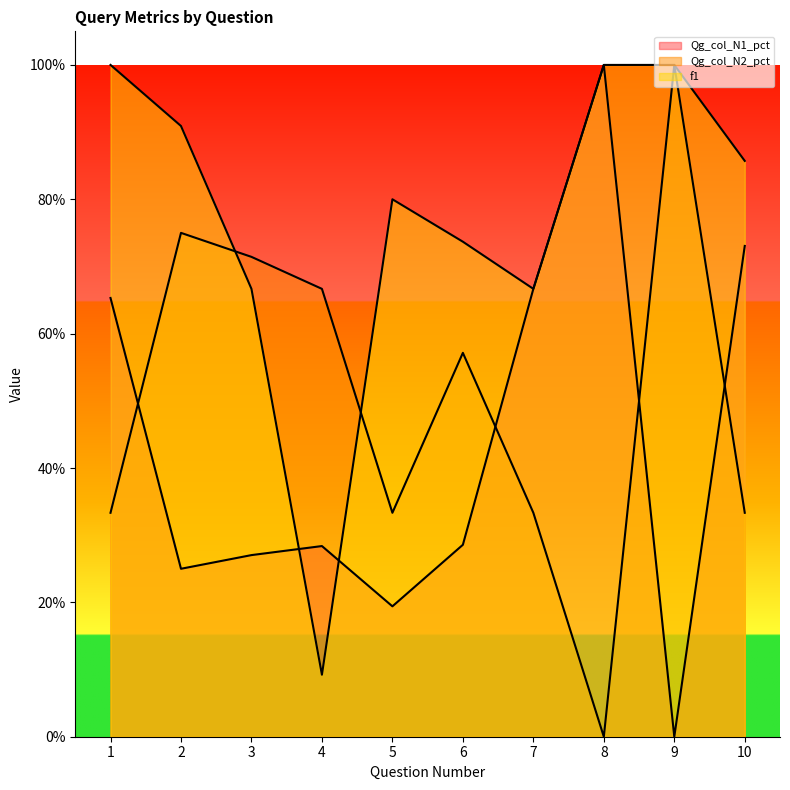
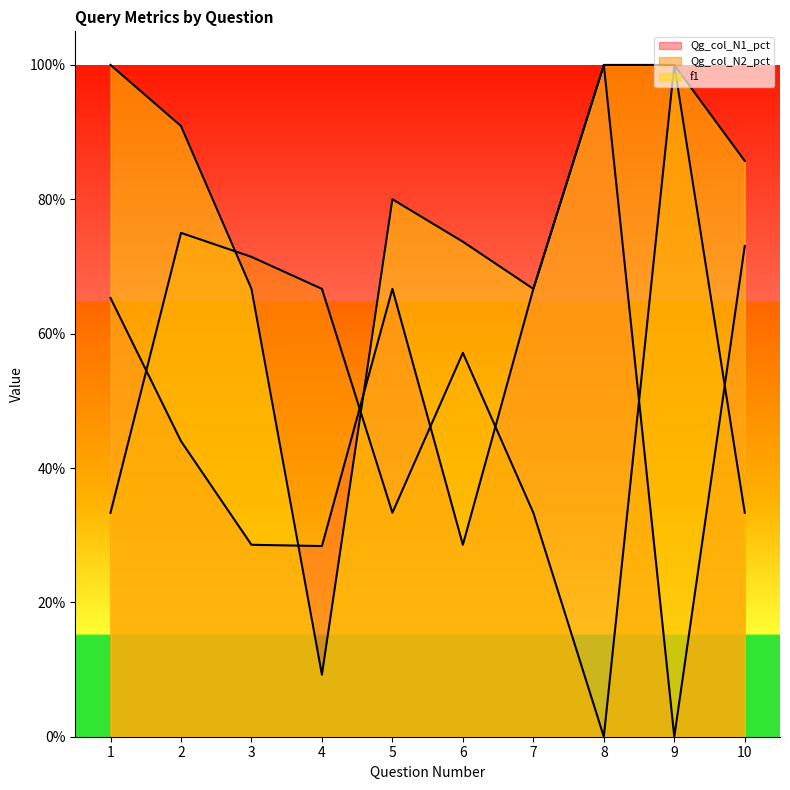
  {
    "Qg_col_N1_pct": {
      "1": "65%",
-     "2": "25%",
-     "3": "27%",
+     "2": "44%",
+     "3": "29%",
      "4": "28%",
-     "5": "19%",
+     "5": "67%",
      "6": "29%",
      "9": "0%",
      "10": "73%"
    }
  }
